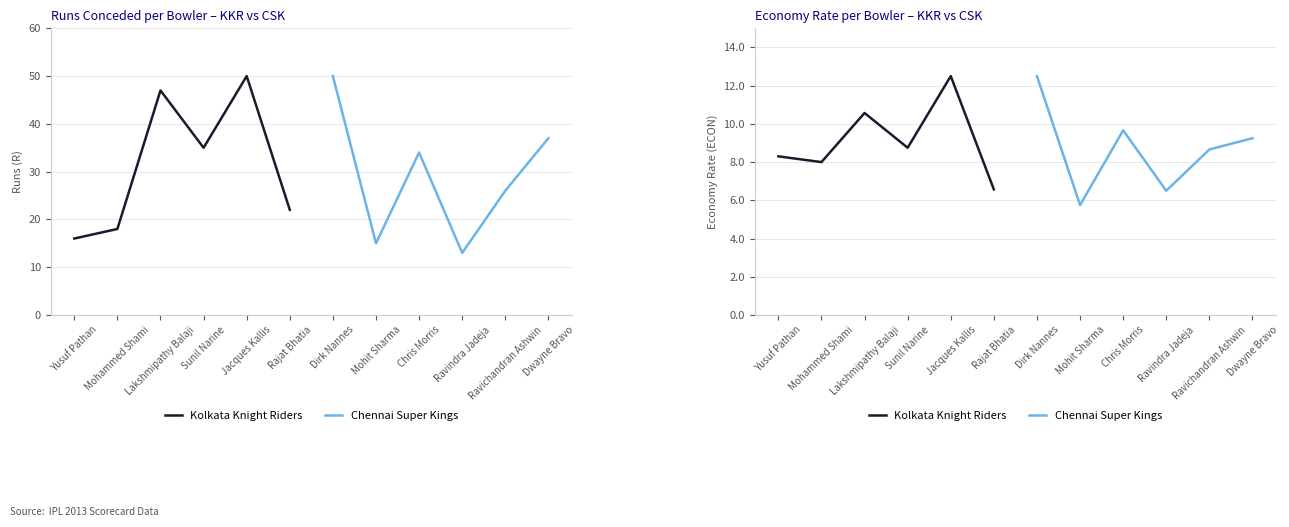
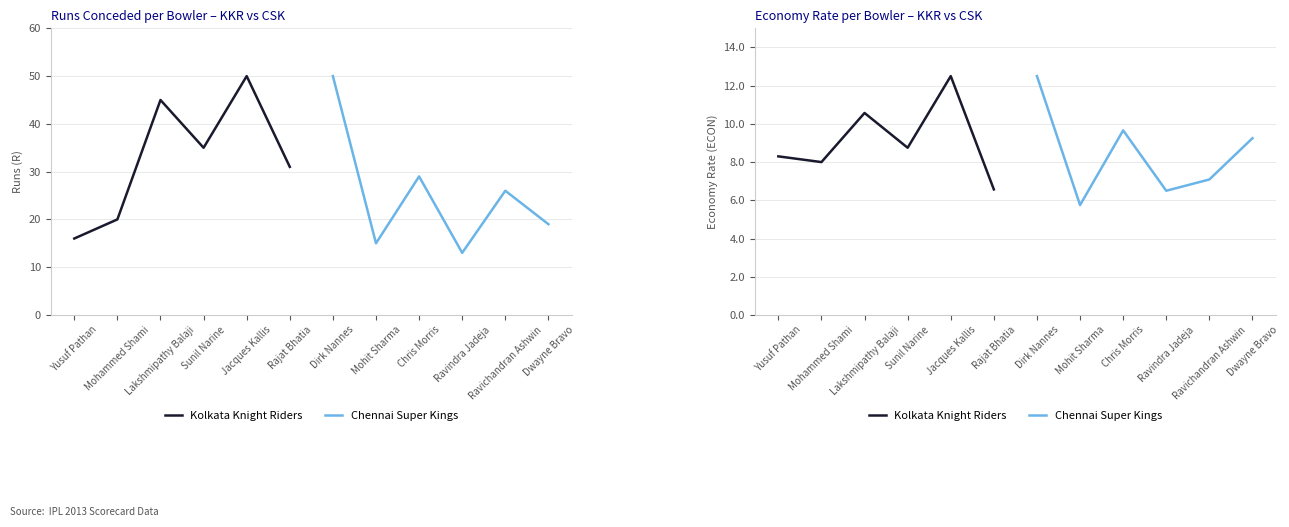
  {
    "Runs Conceded per Bowler – KKR vs CSK": {
      "Kolkata Knight Riders": {
        "Yusuf Pathan": 16,
-       "Mohammed Shami": 18,
-       "Lakshmipathy Balaji": 47,
+       "Mohammed Shami": 20,
+       "Lakshmipathy Balaji": 45,
        "Sunil Narine": 35,
        "Jacques Kallis": 50,
-       "Rajat Bhatia": 22
+       "Rajat Bhatia": 31
      },
      "Chennai Super Kings": {
        "Dirk Nannes": 50,
        "Mohit Sharma": 15,
-       "Chris Morris": 34,
+       "Chris Morris": 29,
        "Ravindra Jadeja": 13,
        "Ravichandran Ashwin": 26,
-       "Dwayne Bravo": 37
+       "Dwayne Bravo": 19
      }
    },
    "Economy Rate per Bowler – KKR vs CSK": {
      "Kolkata Knight Riders": {
        "Yusuf Pathan": 8.3,
        "Mohammed Shami": 8.0,
        "Lakshmipathy Balaji": 10.6,
        "Sunil Narine": 8.8,
        "Jacques Kallis": 12.5,
        "Rajat Bhatia": 6.6
      },
      "Chennai Super Kings": {
        "Dirk Nannes": 12.5,
        "Mohit Sharma": 5.8,
        "Chris Morris": 9.7,
        "Ravindra Jadeja": 6.5,
-       "Ravichandran Ashwin": 8.7,
+       "Ravichandran Ashwin": 7.1,
        "Dwayne Bravo": 9.3
      }
    }
  }
